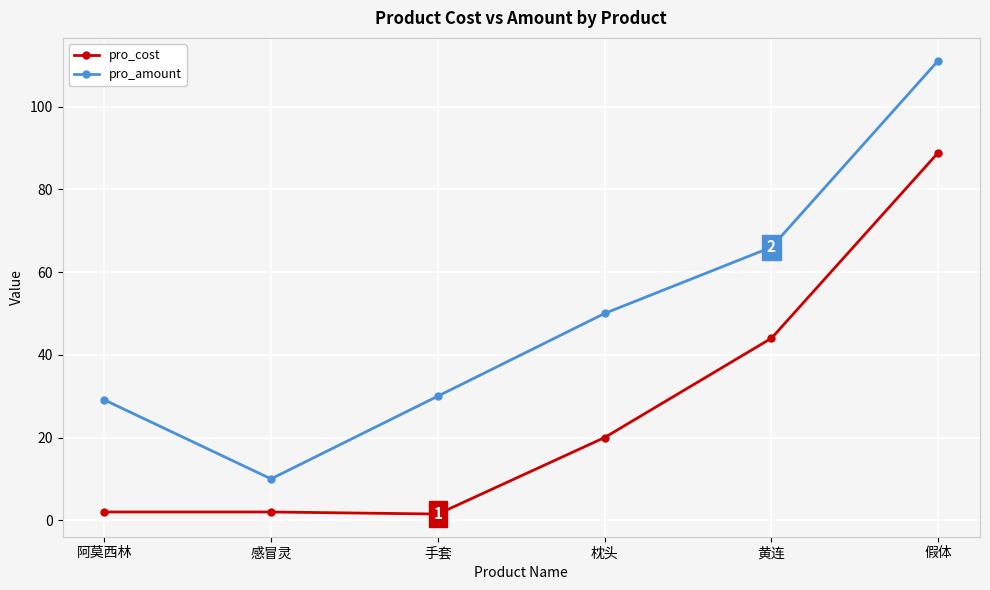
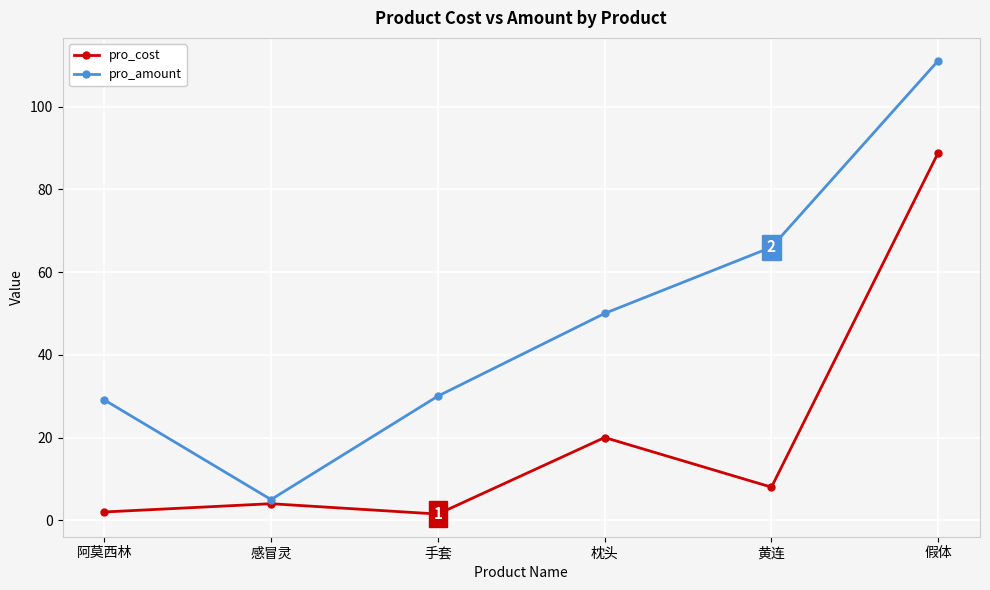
  {
    "pro_cost": {
      "阿莫西林": 2,
-     "感冒灵": 2,
+     "感冒灵": 4,
      "枕头": 20,
-     "黄连": 44,
+     "黄连": 8,
      "假体": 89
    },
    "pro_amount": {
      "阿莫西林": 29,
-     "感冒灵": 10,
+     "感冒灵": 5,
      "手套": 30,
      "枕头": 50,
      "假体": 111
    }
  }
